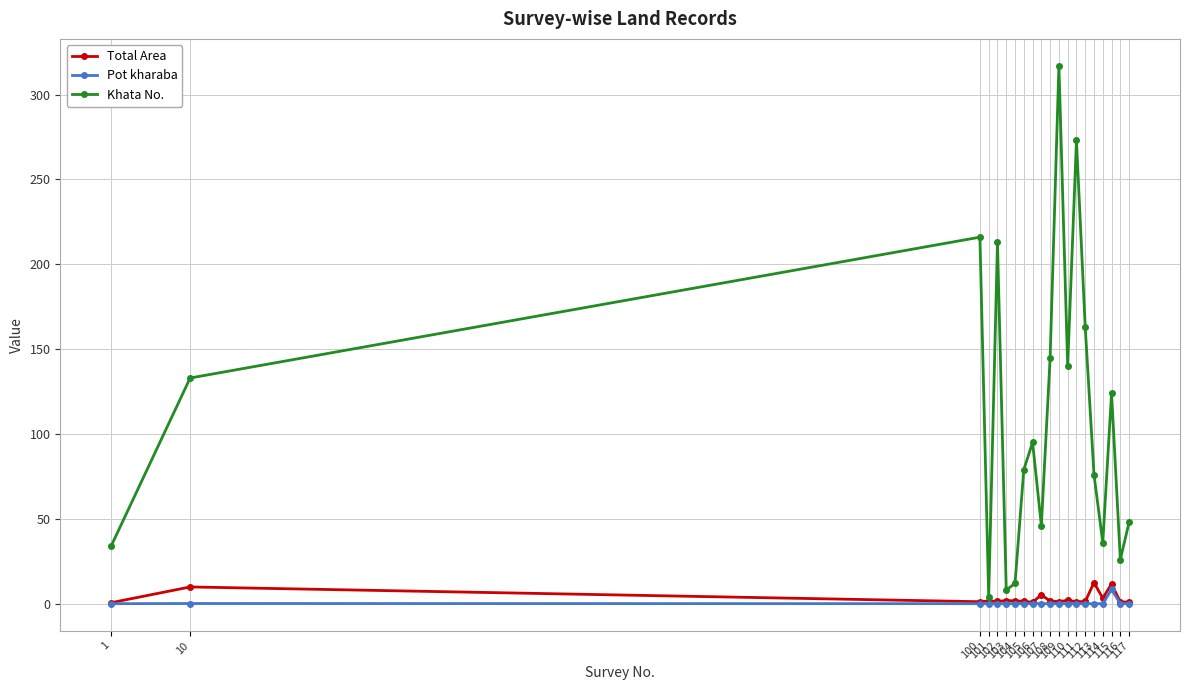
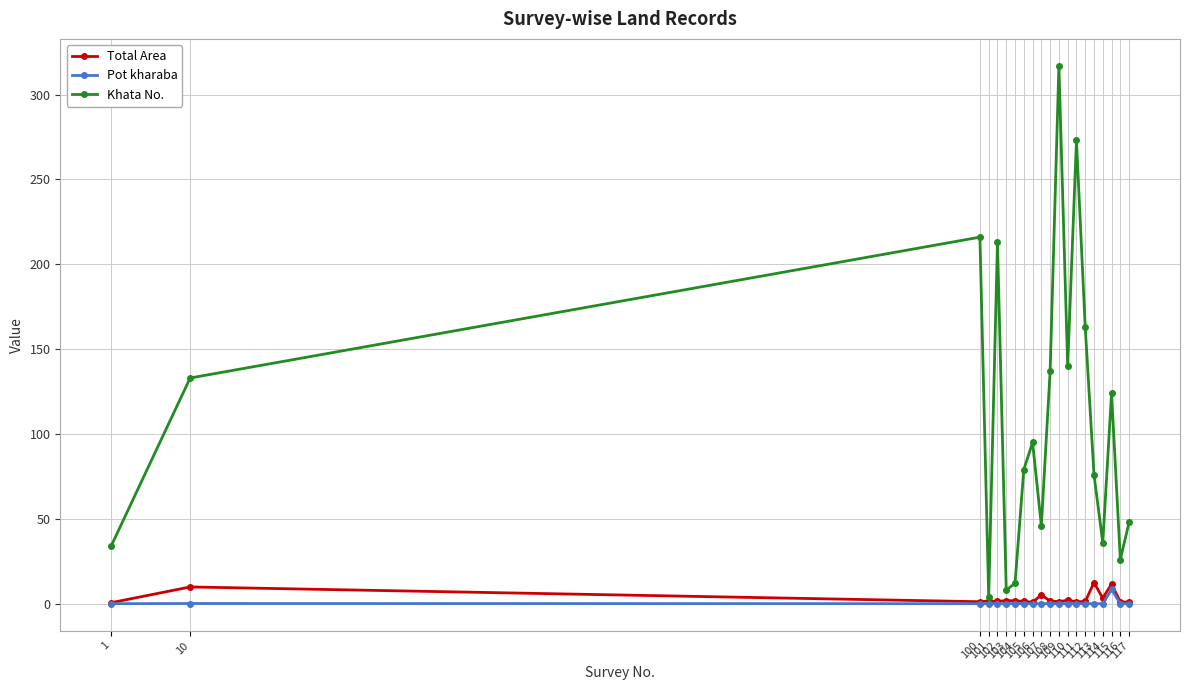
  {
    "Total Area": {
      "10": 10,
      "101": 2,
      "103": 2,
      "104": 2,
      "107": 5,
      "108": 2,
      "110": 2,
      "113": 12,
      "114": 3,
      "115": 12
    },
    "Pot kharaba": {
      "10": 0,
      "101": 0,
      "103": 0,
      "104": 0,
      "107": 0,
      "108": 0,
      "110": 0,
      "113": 0,
      "114": 0,
      "115": 8
    },
    "Khata No.": {
      "1": 34,
      "10": 133,
      "100": 216,
      "101": 4,
      "102": 213,
      "103": 8,
      "104": 12,
      "105": 79,
      "106": 95,
      "107": 46,
-     "108": 145,
+     "108": 137,
      "109": 317,
      "110": 140,
      "111": 273,
      "112": 163,
      "113": 76,
      "114": 36,
      "115": 124,
      "116": 26,
      "117": 48
    }
  }
